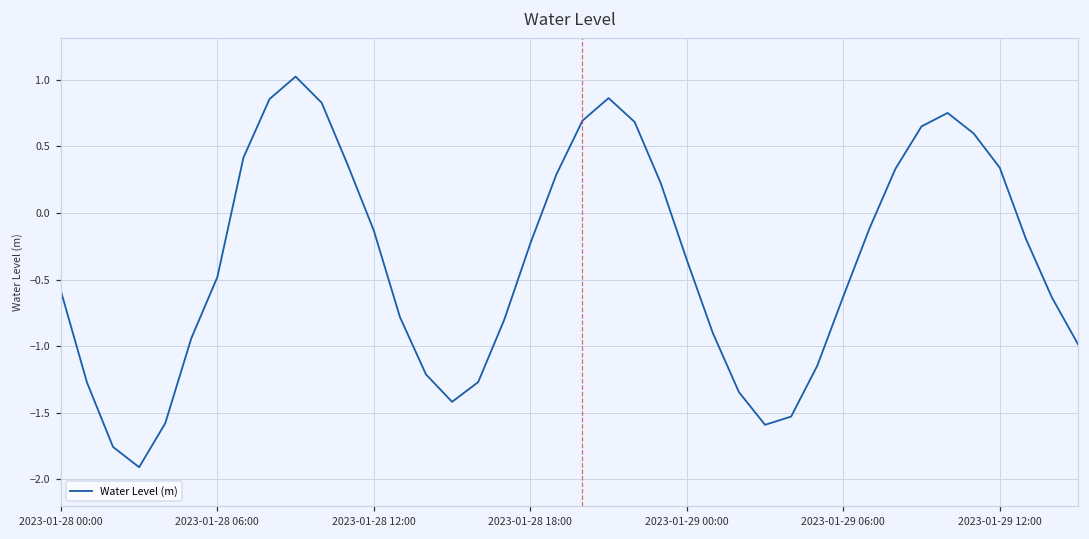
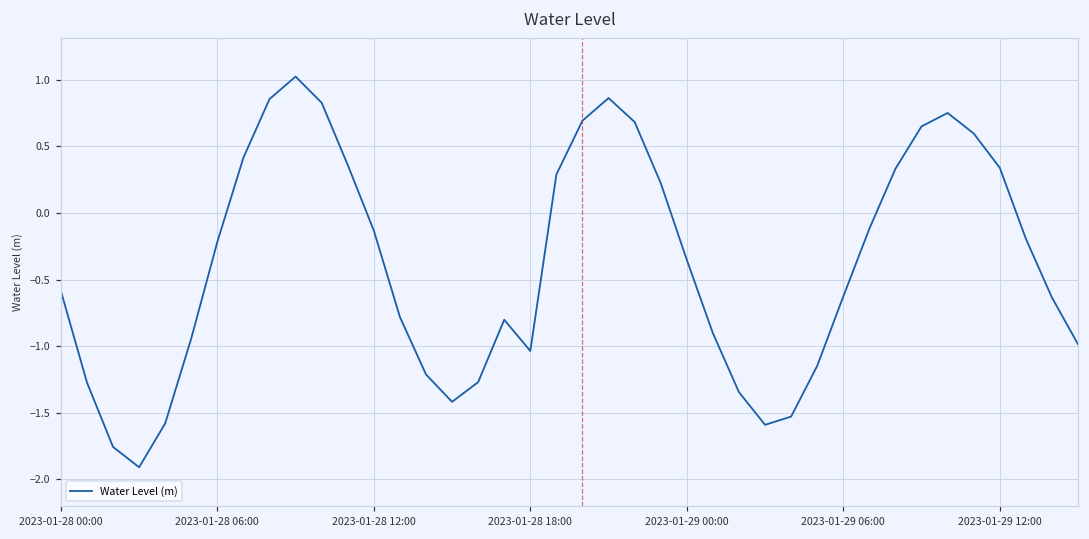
  {
    "2023-01-28 00:00": -0.59,
-   "2023-01-28 06:00": -0.48,
+   "2023-01-28 06:00": -0.22,
    "2023-01-28 12:00": -0.13,
-   "2023-01-28 18:00": -0.23,
+   "2023-01-28 18:00": -1.04,
    "2023-01-29 00:00": -0.35,
    "2023-01-29 06:00": -0.63,
    "2023-01-29 12:00": 0.34
  }
